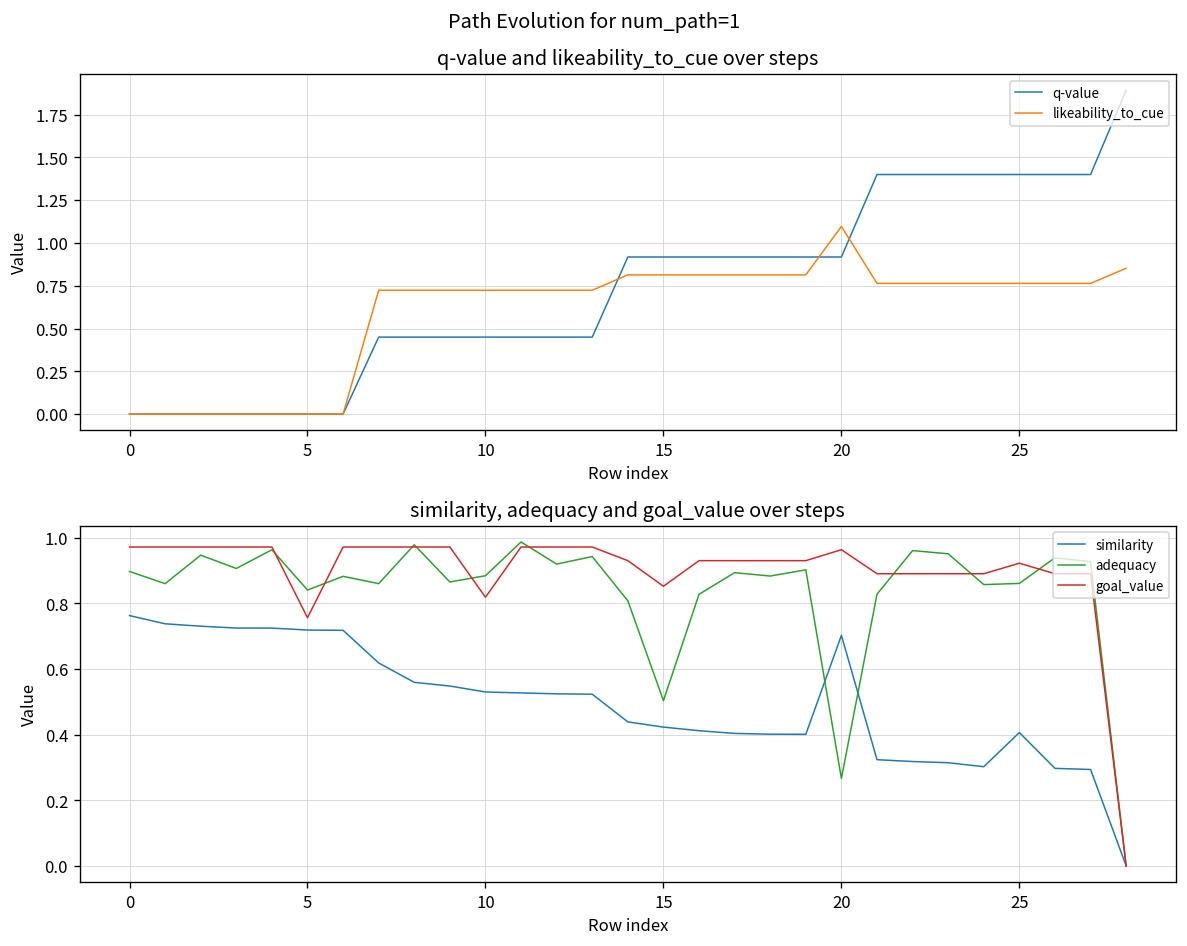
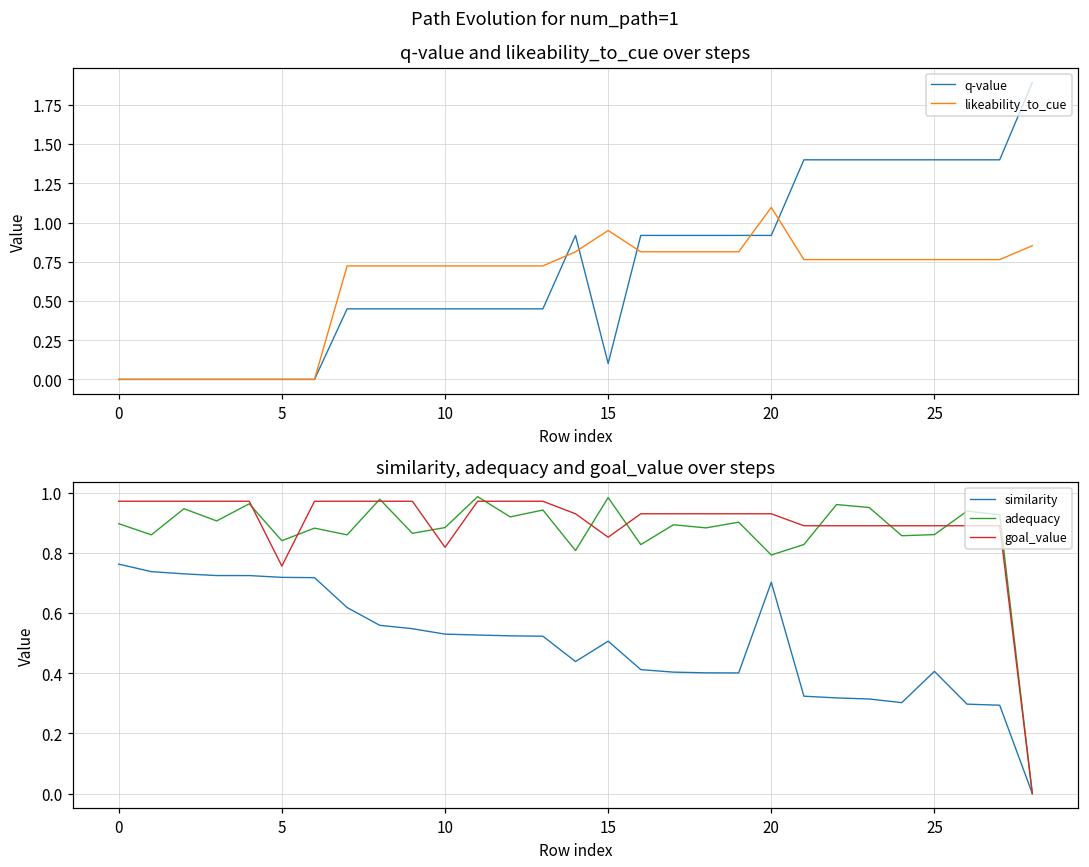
  {
    "q-value and likeability_to_cue over steps": {
      "q-value": {
        "10": 0.45,
-       "15": 0.92,
+       "15": 0.10,
        "20": 0.92,
        "25": 1.40
      },
      "likeability_to_cue": {
        "10": 0.72,
-       "15": 0.81,
+       "15": 0.95,
        "20": 1.10,
        "25": 0.76
      }
    },
    "similarity, adequacy and goal_value over steps": {
      "similarity": {
        "0": 0.76,
        "5": 0.72,
        "10": 0.53,
-       "15": 0.42,
+       "15": 0.51,
        "20": 0.70,
        "25": 0.41
      },
      "adequacy": {
        "0": 0.90,
        "5": 0.84,
        "10": 0.88,
-       "15": 0.50,
-       "20": 0.27,
+       "15": 0.98,
+       "20": 0.79,
        "25": 0.86
      },
      "goal_value": {
        "0": 0.97,
        "5": 0.76,
        "10": 0.82,
        "15": 0.85,
-       "20": 0.96,
-       "25": 0.92
+       "20": 0.93,
+       "25": 0.89
      }
    }
  }
